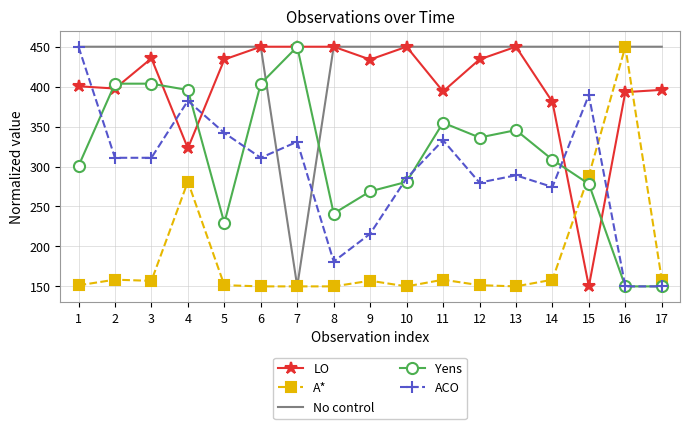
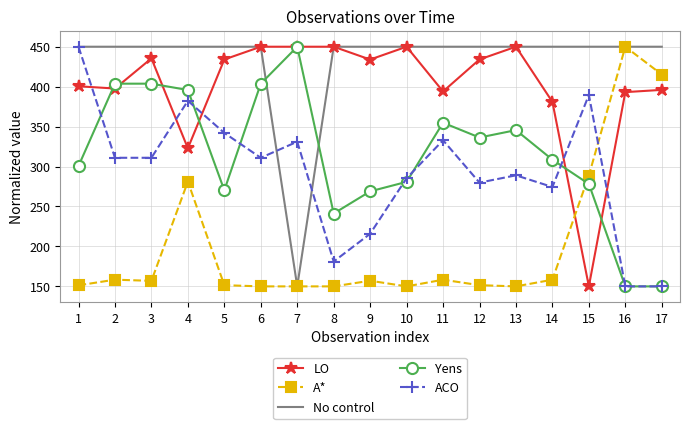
  {
    "LO": {
      "1": 400,
      "2": 400,
      "3": 440,
      "4": 320,
      "5": 430,
      "9": 430,
      "11": 390,
      "12": 430,
      "14": 380,
      "15": 150,
      "16": 390,
      "17": 400
    },
    "A*": {
      "1": 150,
      "2": 160,
      "3": 160,
      "4": 280,
      "5": 150,
      "6": 150,
      "8": 150,
      "9": 160,
      "10": 150,
      "11": 160,
      "12": 150,
      "13": 150,
      "14": 160,
      "15": 290,
-     "17": 160
+     "17": 420
    },
    "No control": {
      "2": 450,
      "3": 450,
      "4": 450,
      "5": 450,
      "9": 450,
      "11": 450,
      "12": 450,
      "14": 450,
      "15": 450,
      "17": 450
    },
    "Yens": {
      "1": 300,
      "2": 400,
      "3": 400,
      "4": 400,
-     "5": 230,
+     "5": 270,
      "6": 400,
      "8": 240,
      "9": 270,
      "10": 280,
      "11": 350,
      "12": 340,
      "13": 350,
      "14": 310,
      "15": 280
    },
    "ACO": {
      "2": 310,
      "3": 310,
      "4": 380,
      "5": 340,
      "6": 310,
      "7": 330,
      "8": 180,
      "9": 220,
      "10": 290,
      "11": 330,
      "12": 280,
      "13": 290,
      "14": 270,
      "15": 390
    }
  }
